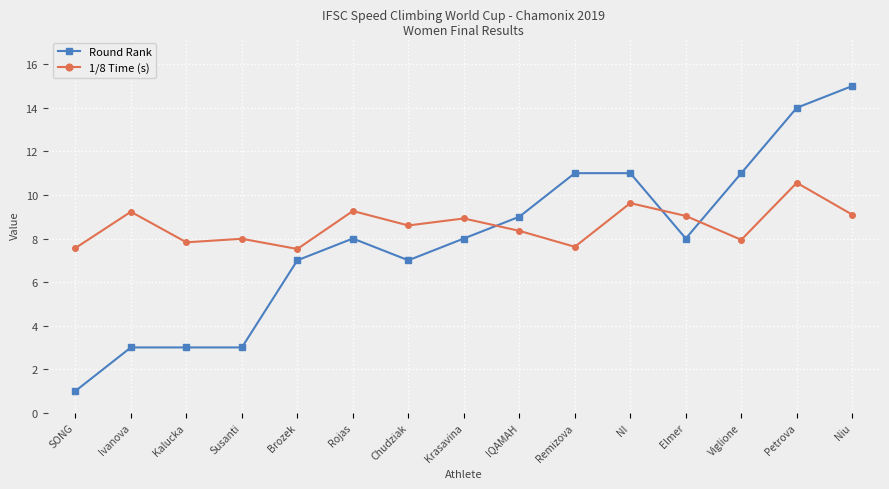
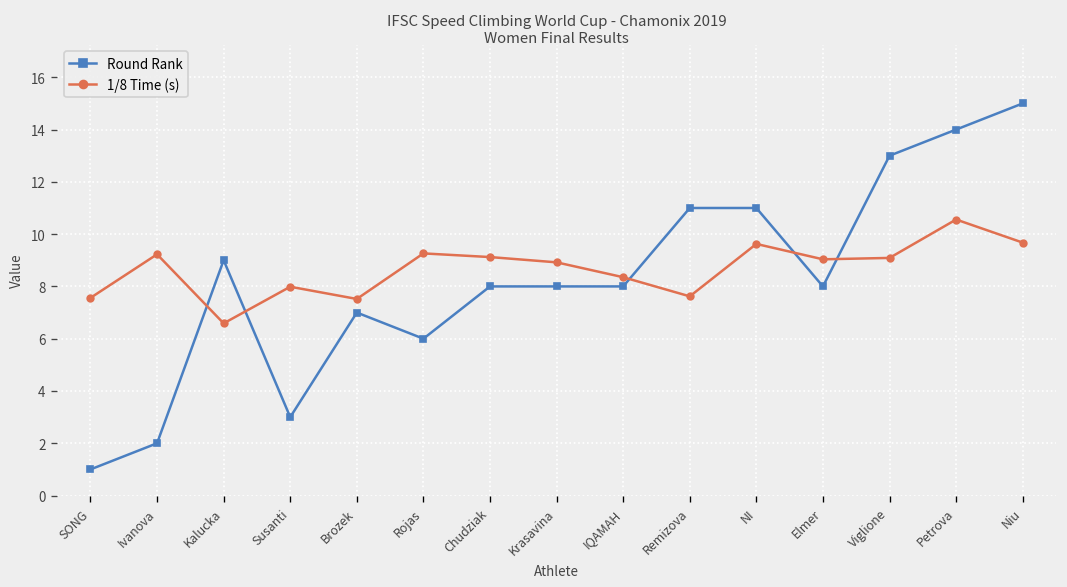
  {
    "Round Rank": {
      "SONG": 1,
-     "Ivanova": 3,
-     "Kalucka": 3,
+     "Ivanova": 2,
+     "Kalucka": 9,
      "Susanti": 3,
      "Brozek": 7,
-     "Rojas": 8,
-     "Chudziak": 7,
+     "Rojas": 6,
+     "Chudziak": 8,
      "Krasavina": 8,
-     "IQAMAH": 9,
+     "IQAMAH": 8,
      "Remizova": 11,
      "NI": 11,
      "Elmer": 8,
-     "Viglione": 11,
+     "Viglione": 13,
      "Petrova": 14,
      "Niu": 15
    },
    "1/8 Time (s)": {
      "SONG": 7.6,
      "Ivanova": 9.2,
-     "Kalucka": 7.8,
+     "Kalucka": 6.6,
      "Susanti": 8.0,
      "Brozek": 7.5,
      "Rojas": 9.3,
-     "Chudziak": 8.6,
+     "Chudziak": 9.1,
      "Krasavina": 8.9,
      "IQAMAH": 8.4,
      "Remizova": 7.6,
      "NI": 9.6,
      "Elmer": 9.0,
-     "Viglione": 7.9,
+     "Viglione": 9.1,
      "Petrova": 10.6,
-     "Niu": 9.1
+     "Niu": 9.7
    }
  }
